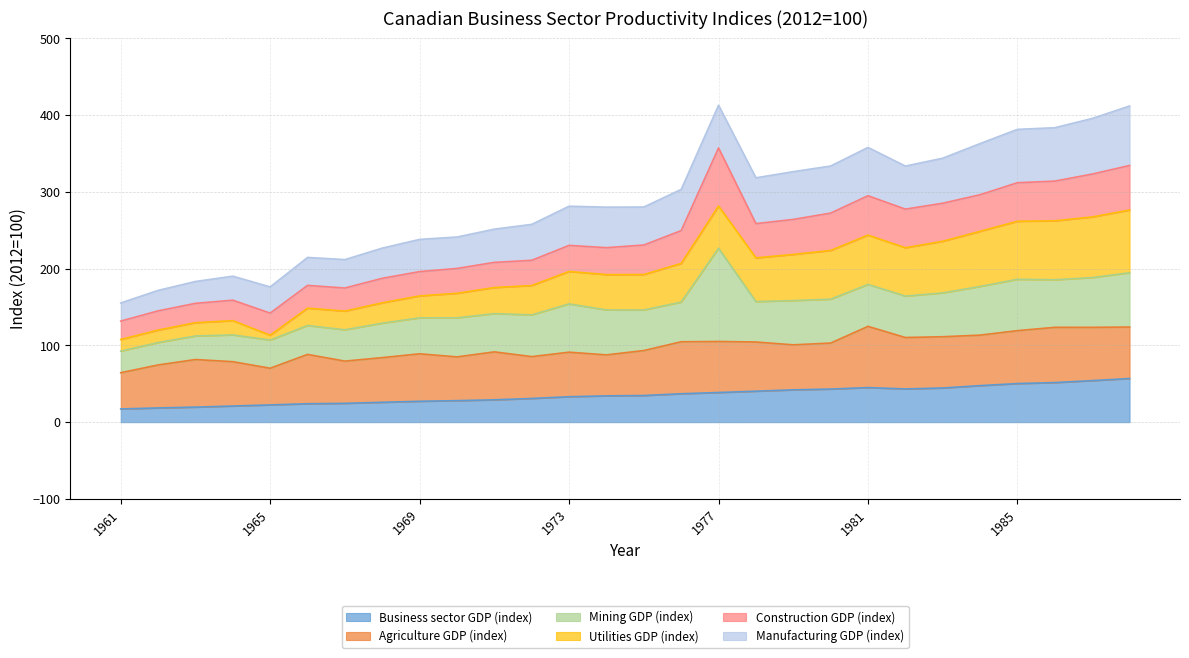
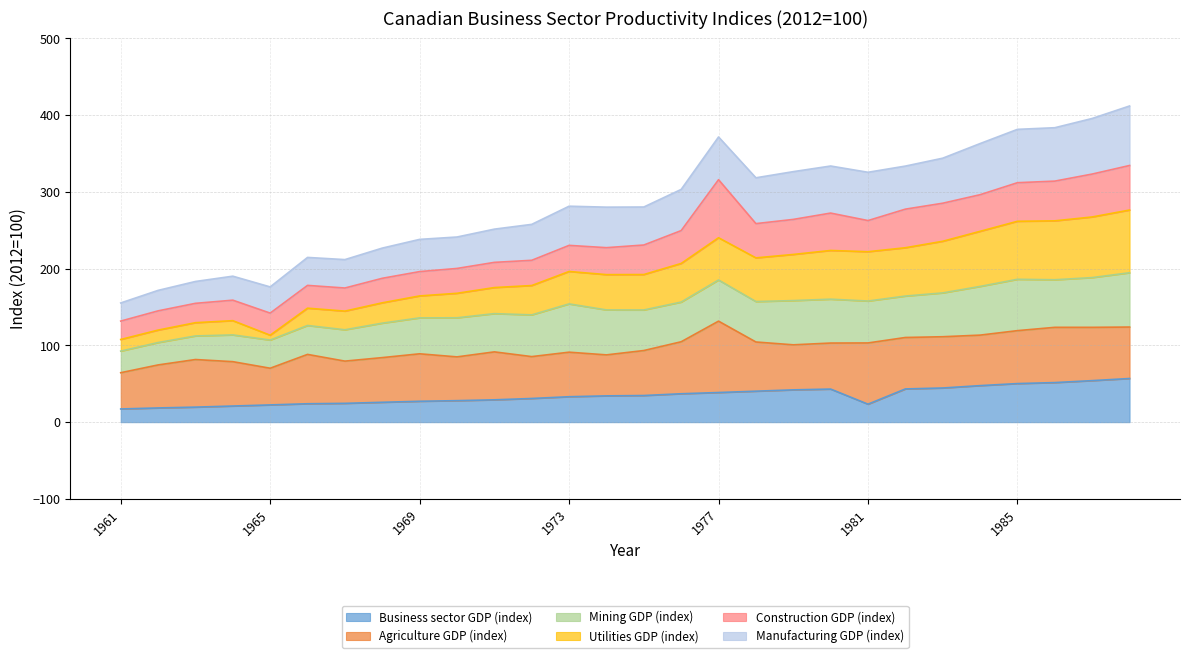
  {
    "Business sector GDP (index)": {
      "1961": 20,
      "1965": 20,
      "1969": 30,
      "1973": 30,
      "1977": 40,
-     "1981": 50,
+     "1981": 20,
      "1985": 50
    },
    "Agriculture GDP (index)": {
      "1961": 50,
      "1965": 50,
      "1969": 60,
      "1973": 60,
-     "1977": 70,
+     "1977": 90,
      "1981": 80,
      "1985": 70
    },
    "Mining GDP (index)": {
      "1961": 30,
      "1965": 40,
      "1969": 50,
      "1973": 60,
-     "1977": 120,
+     "1977": 50,
      "1981": 50,
      "1985": 70
    },
    "Utilities GDP (index)": {
      "1961": 20,
      "1965": 10,
      "1969": 30,
      "1973": 40,
      "1977": 60,
      "1981": 60,
      "1985": 80
    },
    "Construction GDP (index)": {
      "1961": 20,
      "1965": 30,
      "1969": 30,
      "1973": 30,
      "1977": 80,
-     "1981": 50,
+     "1981": 40,
      "1985": 50
    },
    "Manufacturing GDP (index)": {
      "1961": 20,
      "1965": 30,
      "1969": 40,
      "1973": 50,
      "1977": 60,
      "1981": 60,
      "1985": 70
    }
  }
